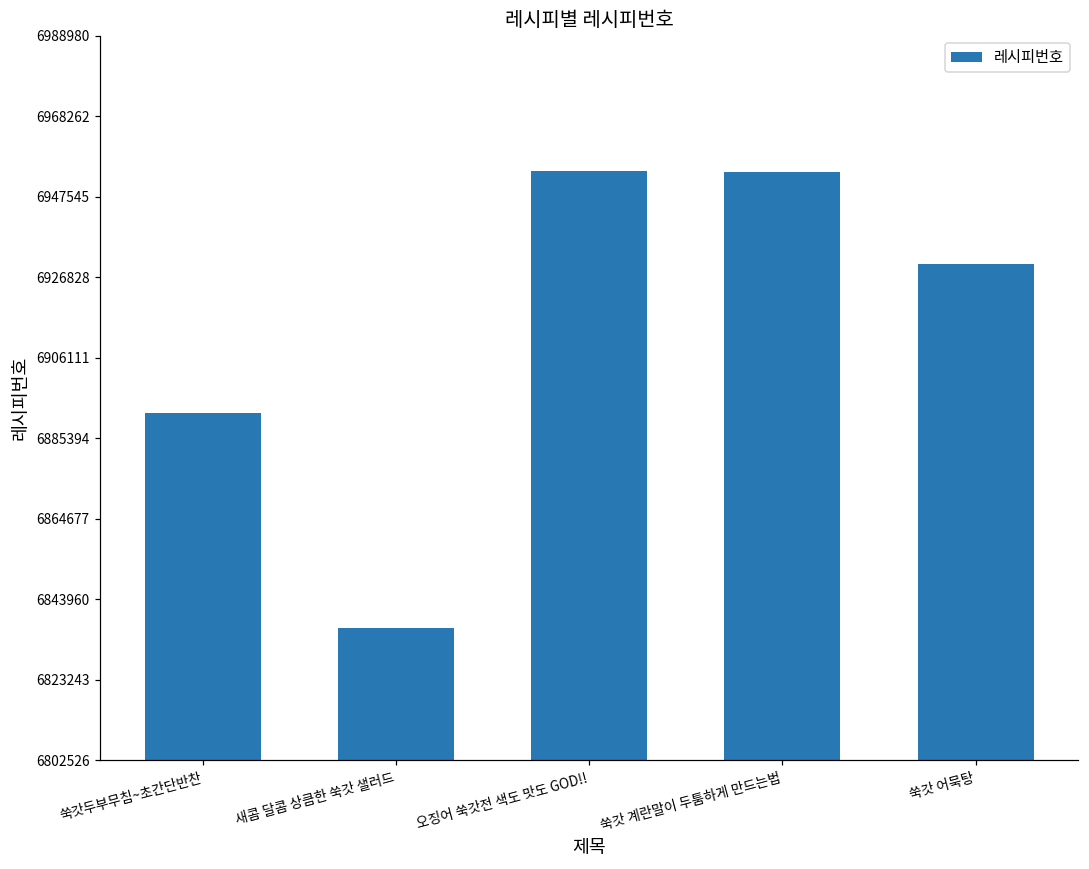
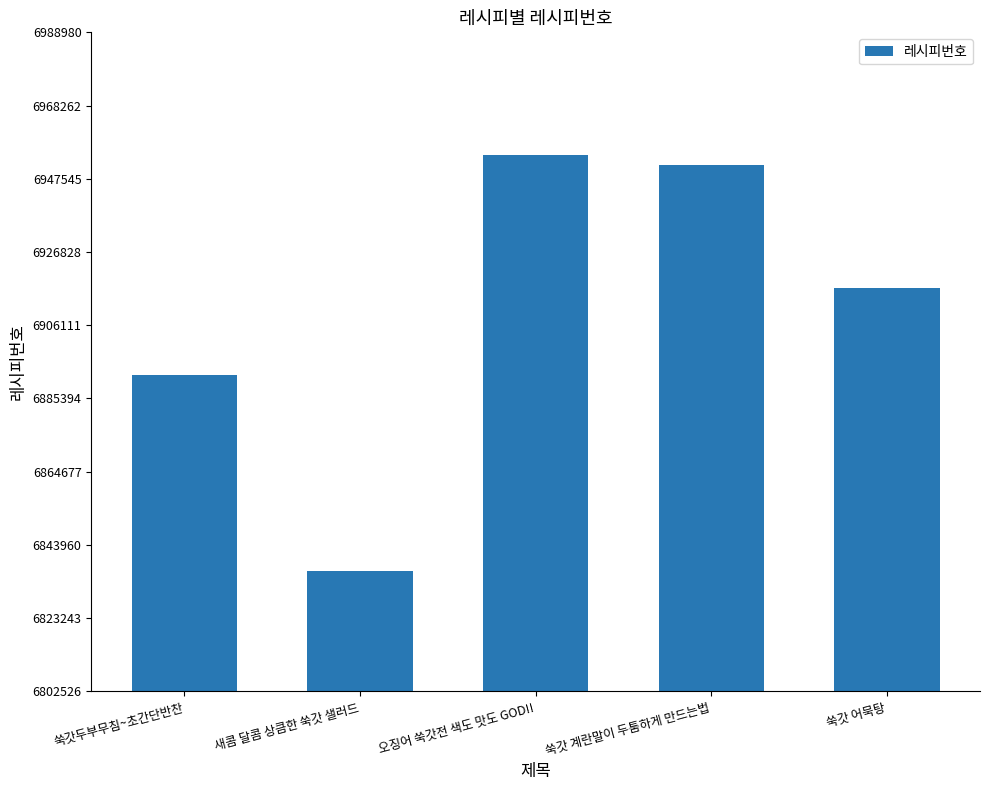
  {
    "쑥갓두부무침~초간단반찬": 6892000,
    "새콤 달콤 상큼한 쑥갓 샐러드": 6837000,
    "오징어 쑥갓전 색도 맛도 GOD!!": 6954000,
-   "쑥갓 계란말이 두툼하게 만드는법": 6954000,
-   "쑥갓 어묵탕": 6930000
+   "쑥갓 계란말이 두툼하게 만드는법": 6952000,
+   "쑥갓 어묵탕": 6917000
  }
